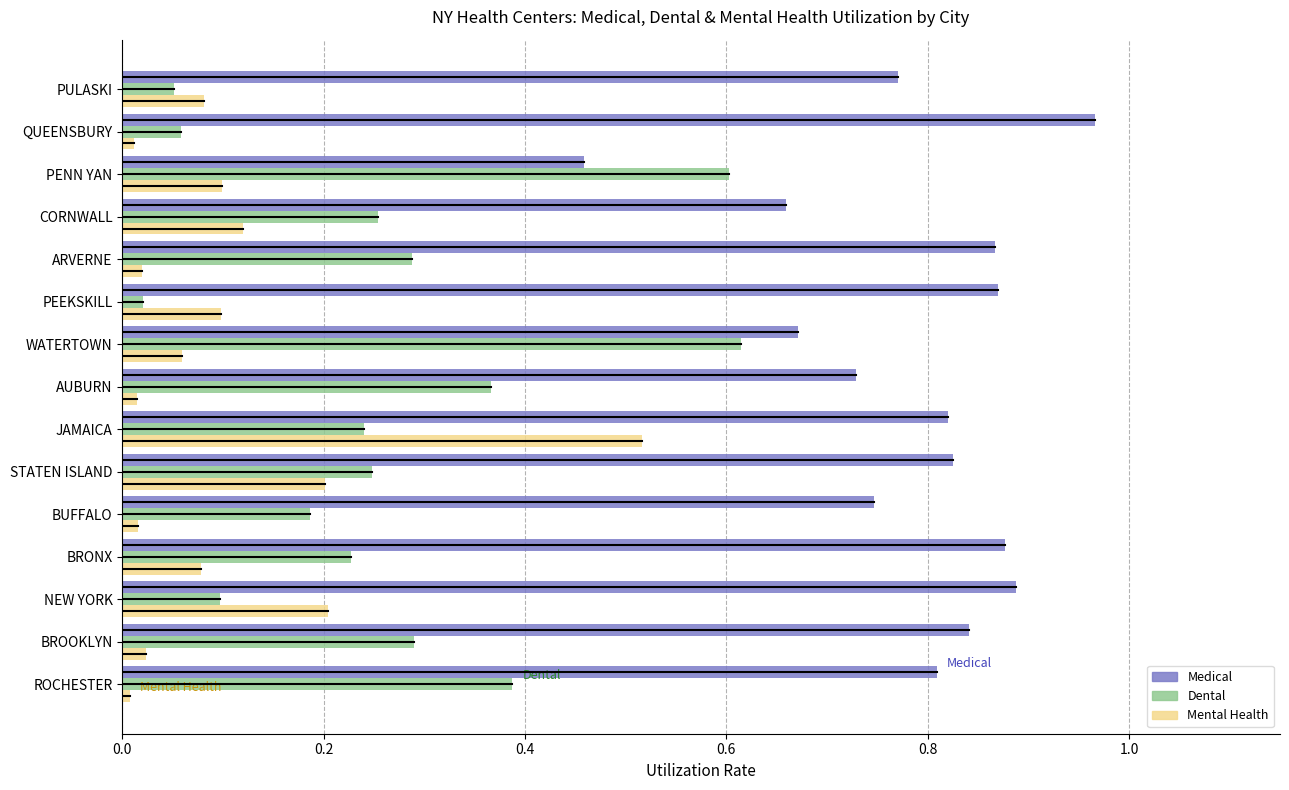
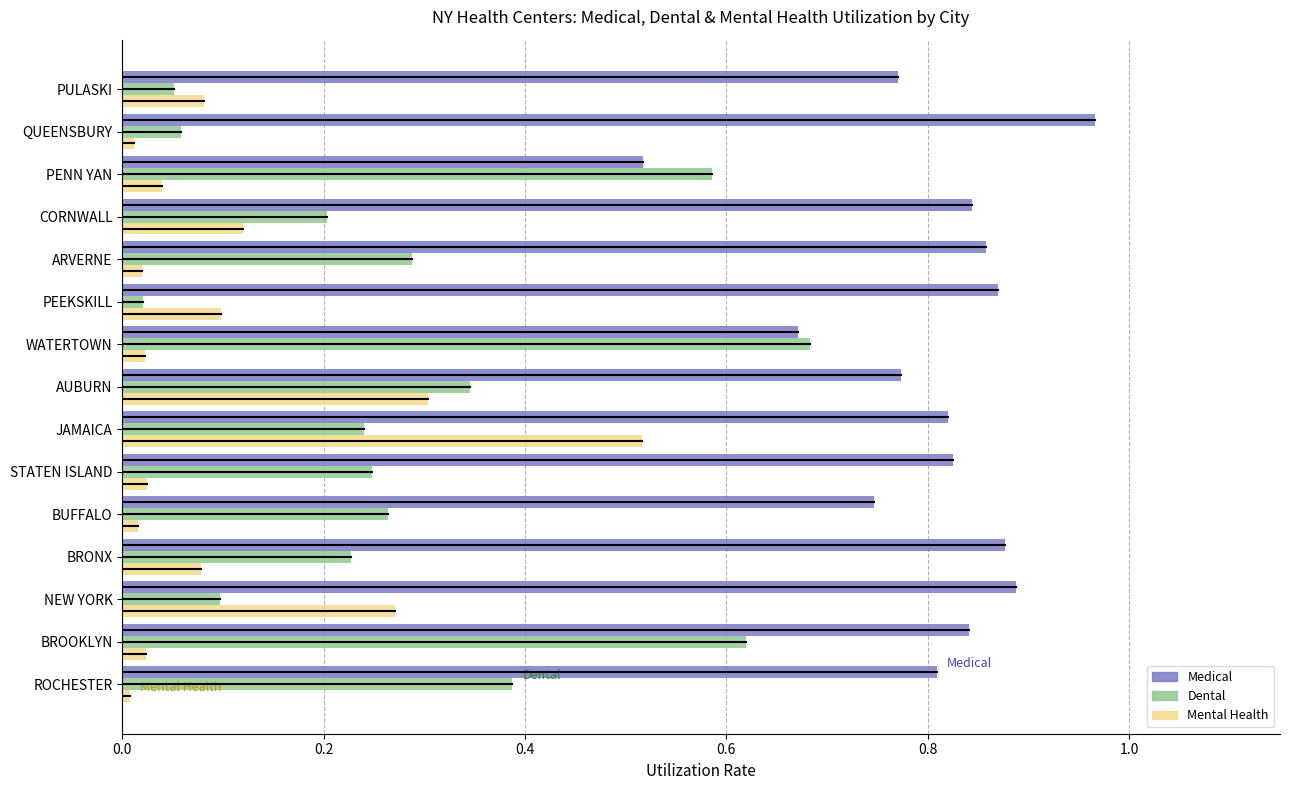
  {
    "Medical": {
      "PULASKI": 0.770,
      "QUEENSBURY": 0.966,
-     "PENN YAN": 0.458,
-     "CORNWALL": 0.659,
-     "ARVERNE": 0.867,
+     "PENN YAN": 0.518,
+     "CORNWALL": 0.844,
+     "ARVERNE": 0.858,
      "PEEKSKILL": 0.870,
      "WATERTOWN": 0.671,
-     "AUBURN": 0.729,
+     "AUBURN": 0.774,
      "JAMAICA": 0.820,
      "STATEN ISLAND": 0.825,
      "BUFFALO": 0.747,
      "BRONX": 0.876,
      "NEW YORK": 0.887,
      "BROOKLYN": 0.841,
      "ROCHESTER": 0.809
    },
    "Dental": {
      "PULASKI": 0.052,
      "QUEENSBURY": 0.058,
-     "PENN YAN": 0.603,
-     "CORNWALL": 0.254,
+     "PENN YAN": 0.585,
+     "CORNWALL": 0.203,
      "ARVERNE": 0.288,
      "PEEKSKILL": 0.020,
-     "WATERTOWN": 0.614,
-     "AUBURN": 0.367,
+     "WATERTOWN": 0.683,
+     "AUBURN": 0.345,
      "JAMAICA": 0.240,
      "STATEN ISLAND": 0.248,
-     "BUFFALO": 0.187,
+     "BUFFALO": 0.264,
      "BRONX": 0.227,
      "NEW YORK": 0.097,
-     "BROOKLYN": 0.289,
+     "BROOKLYN": 0.619,
      "ROCHESTER": 0.388
    },
    "Mental Health": {
      "PULASKI": 0.081,
      "QUEENSBURY": 0.012,
-     "PENN YAN": 0.099,
+     "PENN YAN": 0.040,
      "CORNWALL": 0.120,
      "ARVERNE": 0.020,
      "PEEKSKILL": 0.098,
-     "WATERTOWN": 0.060,
-     "AUBURN": 0.015,
+     "WATERTOWN": 0.022,
+     "AUBURN": 0.304,
      "JAMAICA": 0.516,
-     "STATEN ISLAND": 0.201,
+     "STATEN ISLAND": 0.024,
      "BUFFALO": 0.015,
      "BRONX": 0.079,
-     "NEW YORK": 0.205,
+     "NEW YORK": 0.270,
      "BROOKLYN": 0.024,
      "ROCHESTER": 0.008
    }
  }
